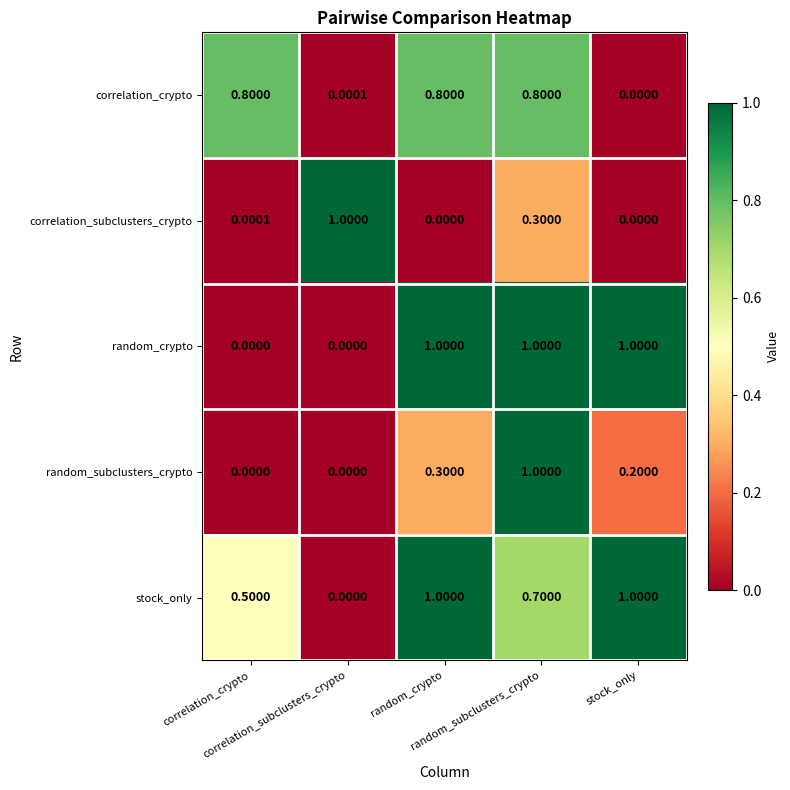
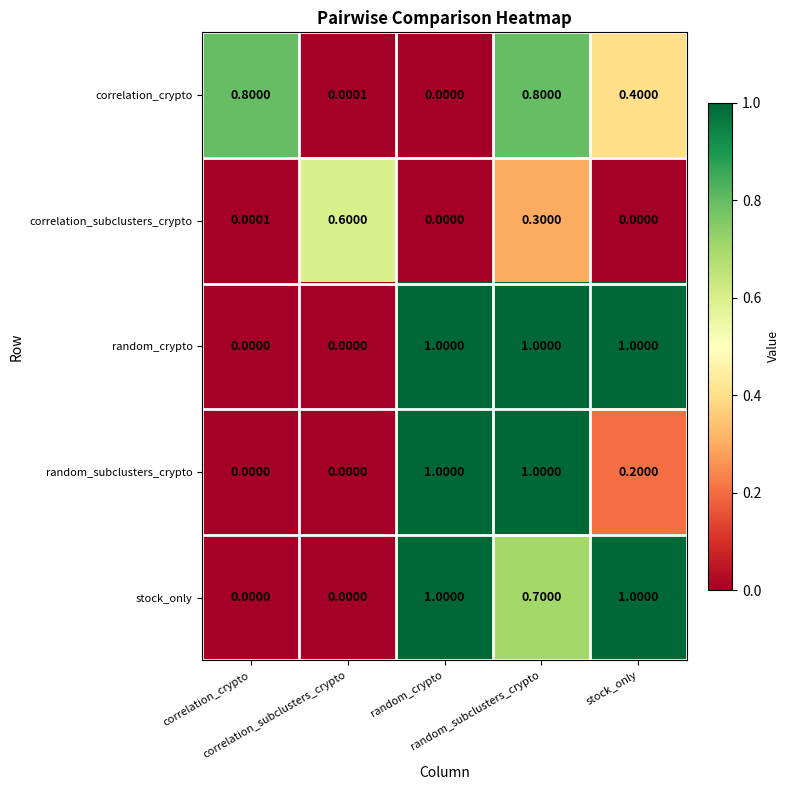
  {
    "correlation_crypto": {
      "correlation_crypto": 0.8000,
      "correlation_subclusters_crypto": 0.0001,
-     "random_crypto": 0.8000,
+     "random_crypto": 0.0000,
      "random_subclusters_crypto": 0.8000,
-     "stock_only": 0.0000
+     "stock_only": 0.4000
    },
    "correlation_subclusters_crypto": {
      "correlation_crypto": 0.0001,
-     "correlation_subclusters_crypto": 1.0000,
+     "correlation_subclusters_crypto": 0.6000,
      "random_crypto": 0.0000,
      "random_subclusters_crypto": 0.3000,
      "stock_only": 0.0000
    },
    "random_crypto": {
      "correlation_crypto": 0.0000,
      "correlation_subclusters_crypto": 0.0000,
      "random_crypto": 1.0000,
      "random_subclusters_crypto": 1.0000,
      "stock_only": 1.0000
    },
    "random_subclusters_crypto": {
      "correlation_crypto": 0.0000,
      "correlation_subclusters_crypto": 0.0000,
-     "random_crypto": 0.3000,
+     "random_crypto": 1.0000,
      "random_subclusters_crypto": 1.0000,
      "stock_only": 0.2000
    },
    "stock_only": {
-     "correlation_crypto": 0.5000,
+     "correlation_crypto": 0.0000,
      "correlation_subclusters_crypto": 0.0000,
      "random_crypto": 1.0000,
      "random_subclusters_crypto": 0.7000,
      "stock_only": 1.0000
    }
  }
